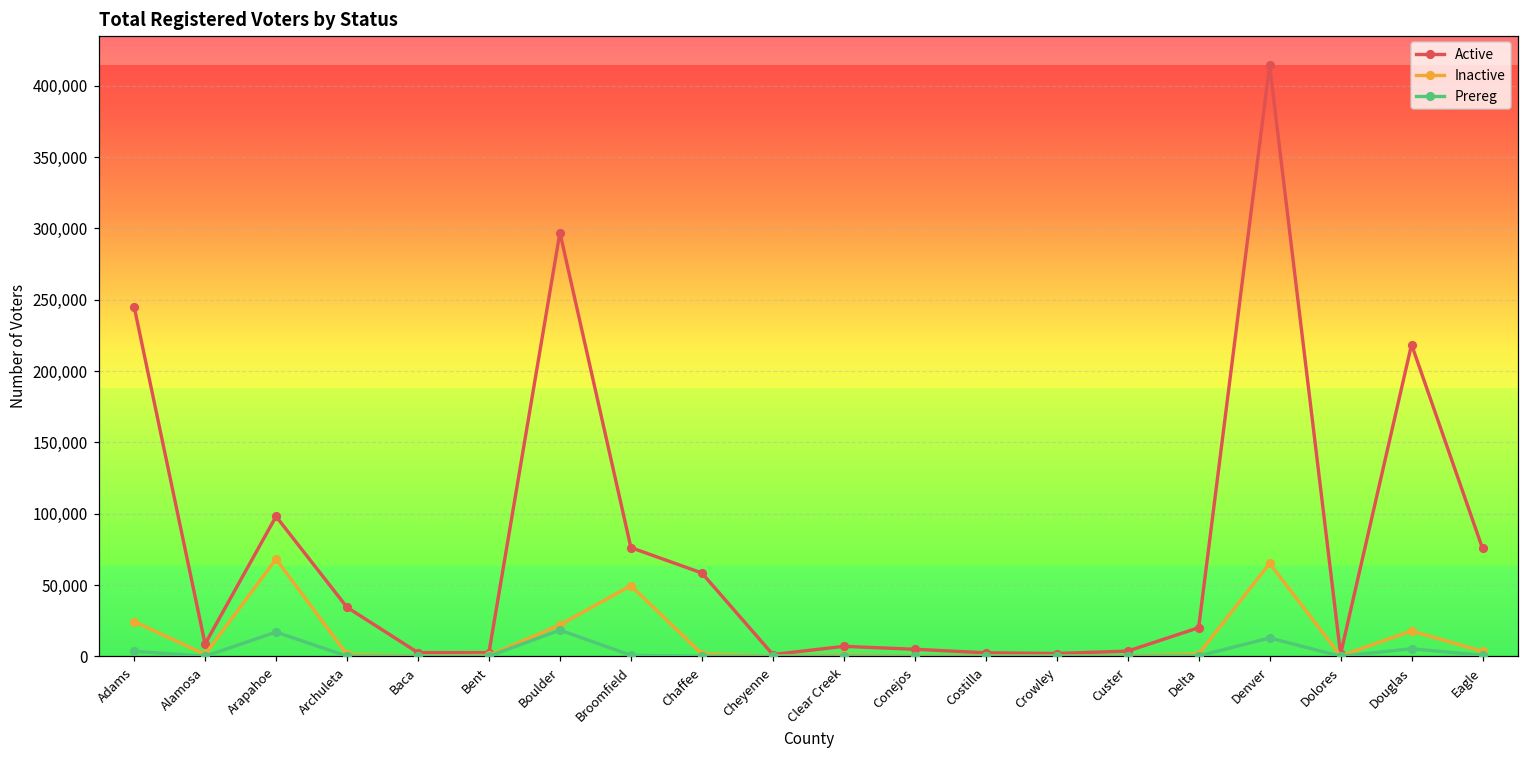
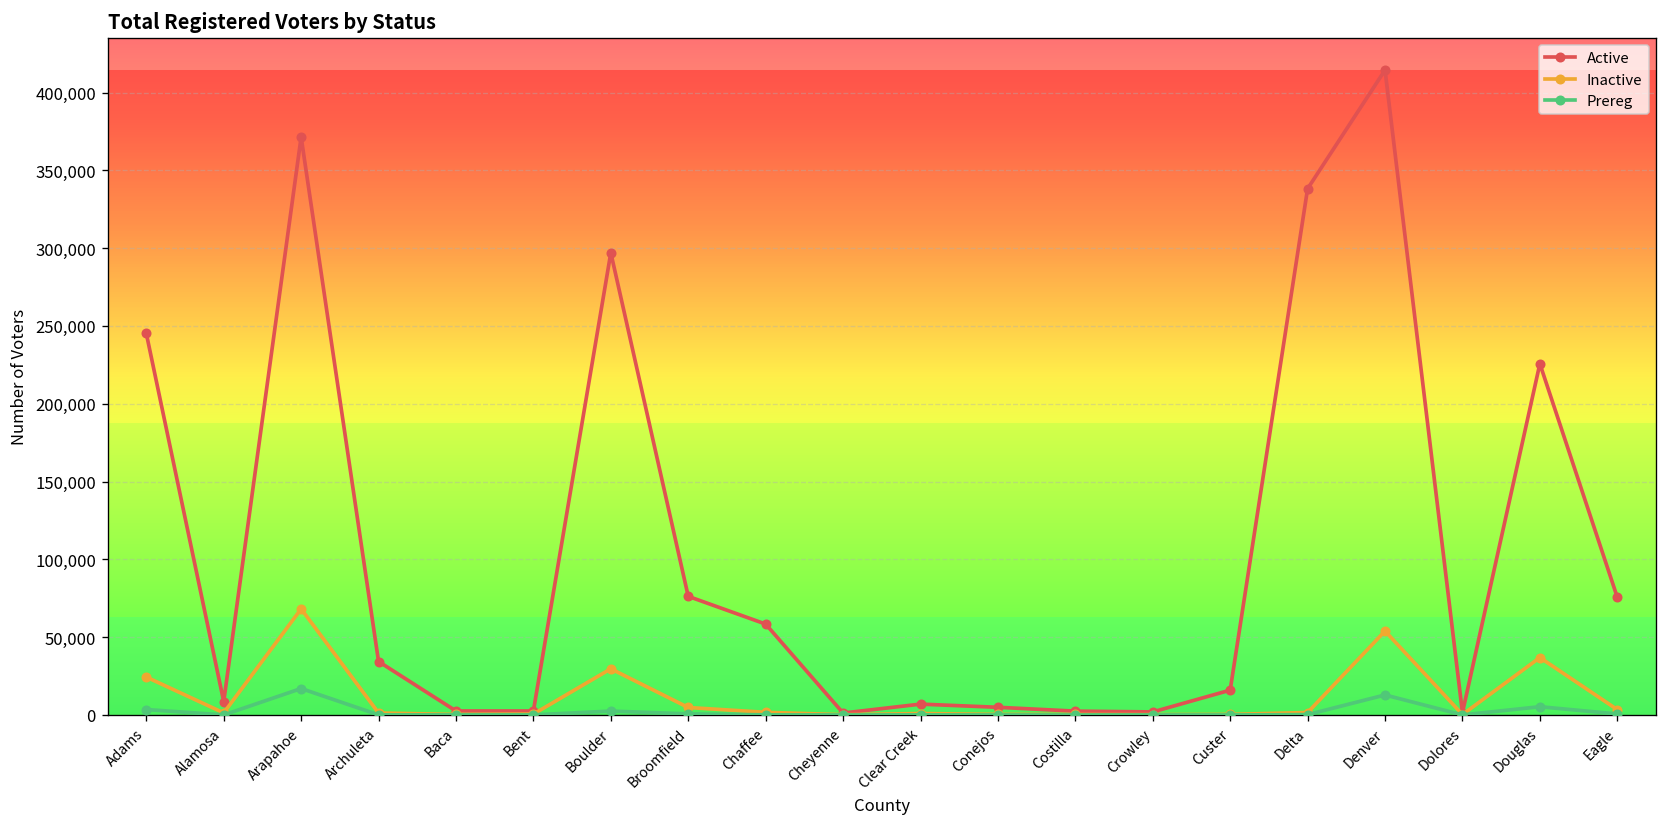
  {
    "Active": {
      "Adams": "245,000",
      "Alamosa": "9,000",
-     "Arapahoe": "98,000",
+     "Arapahoe": "371,000",
      "Archuleta": "34,000",
      "Baca": "3,000",
      "Bent": "3,000",
      "Boulder": "297,000",
      "Broomfield": "76,000",
      "Chaffee": "58,000",
      "Clear Creek": "7,000",
      "Conejos": "5,000",
      "Costilla": "2,000",
-     "Custer": "4,000",
-     "Delta": "20,000",
+     "Custer": "16,000",
+     "Delta": "338,000",
      "Denver": "414,000",
-     "Douglas": "219,000",
+     "Douglas": "226,000",
      "Eagle": "76,000"
    },
    "Inactive": {
      "Adams": "24,000",
      "Arapahoe": "68,000",
-     "Boulder": "22,000",
-     "Broomfield": "49,000",
-     "Denver": "65,000",
-     "Douglas": "18,000",
+     "Boulder": "30,000",
+     "Broomfield": "5,000",
+     "Denver": "54,000",
+     "Douglas": "37,000",
      "Eagle": "3,000"
    },
    "Prereg": {
      "Adams": "3,000",
      "Arapahoe": "17,000",
-     "Boulder": "18,000",
+     "Boulder": "2,000",
      "Broomfield": "1,000",
      "Denver": "13,000",
      "Douglas": "5,000",
      "Eagle": "1,000"
    }
  }
